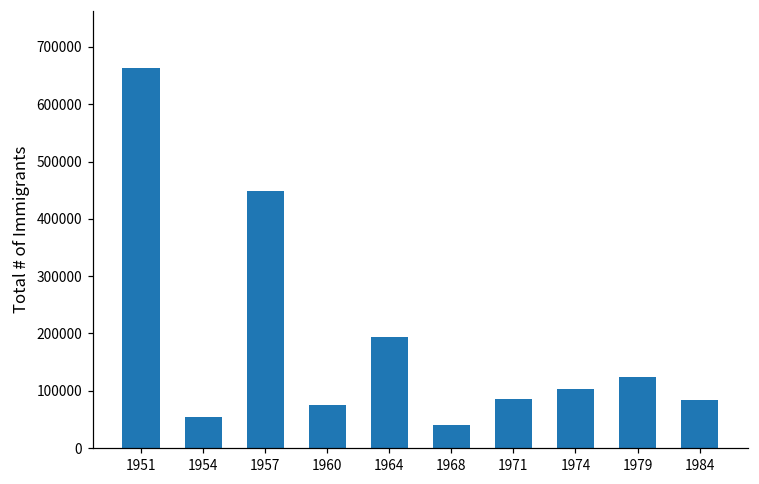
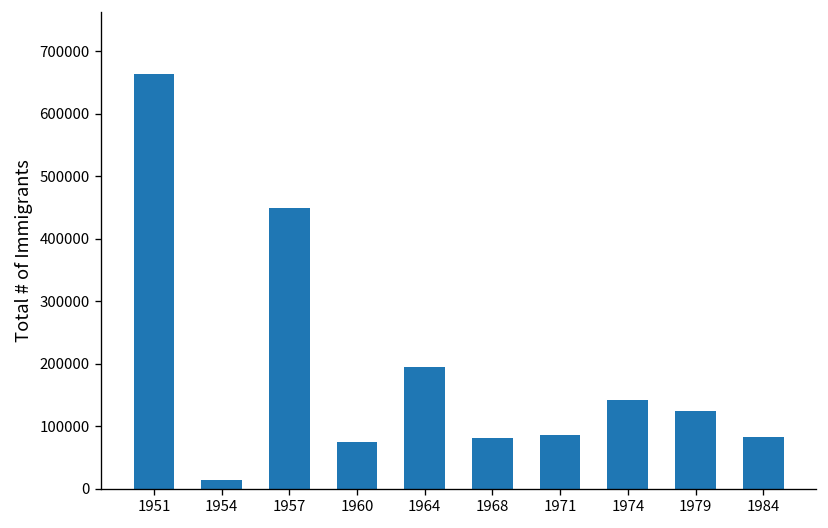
  {
    "1951": 660000,
-   "1954": 50000,
+   "1954": 10000,
    "1957": 450000,
    "1960": 80000,
    "1964": 190000,
-   "1968": 40000,
+   "1968": 80000,
    "1971": 90000,
-   "1974": 100000,
+   "1974": 140000,
    "1979": 120000,
    "1984": 80000
  }
